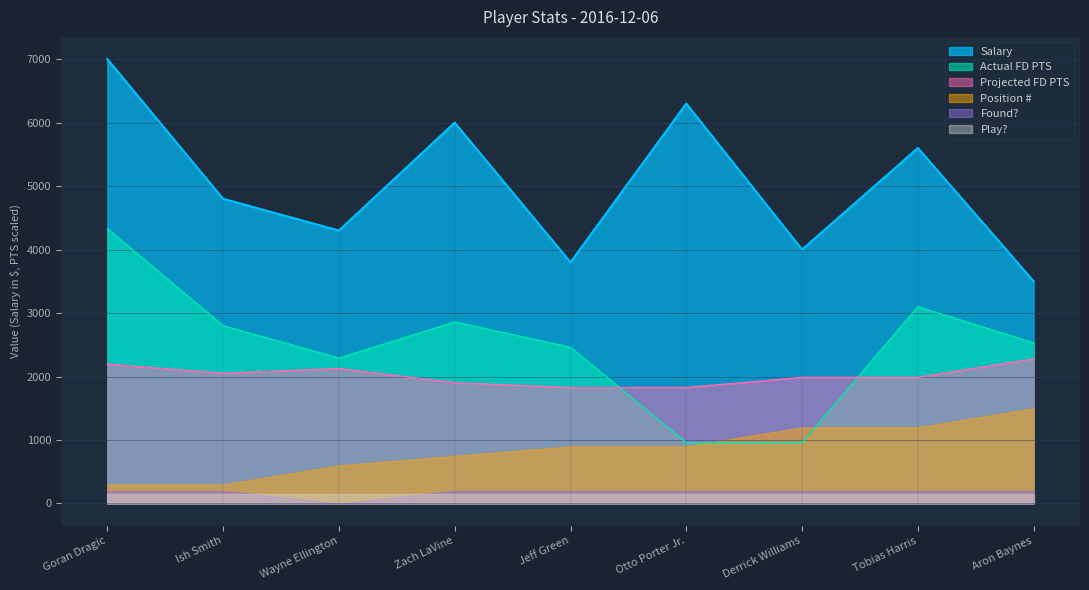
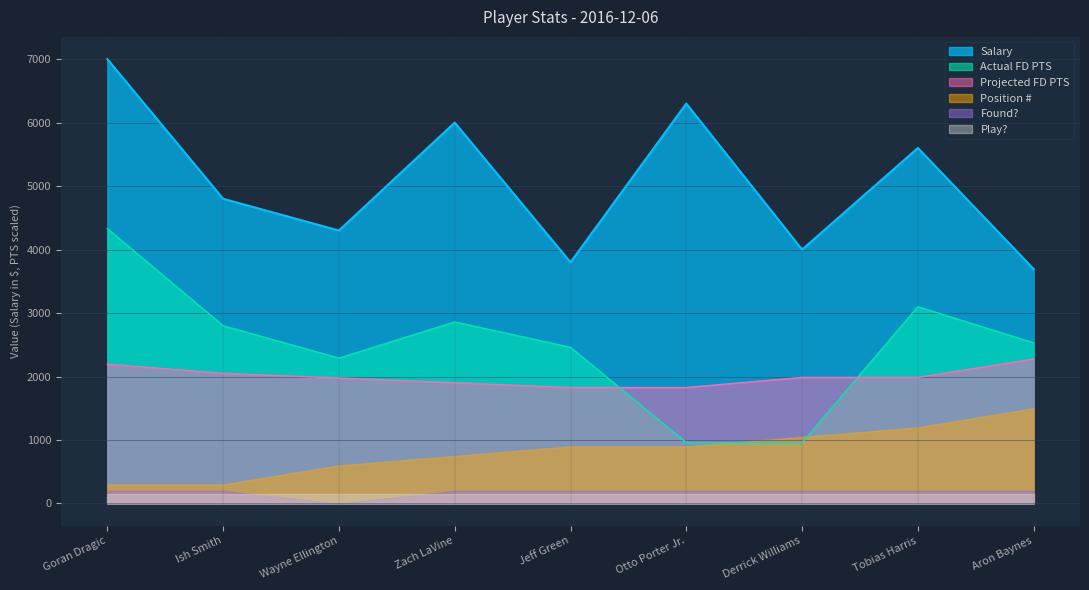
  {
    "Salary": {
      "Goran Dragic": 7000,
      "Ish Smith": 4800,
      "Wayne Ellington": 4300,
      "Zach LaVine": 6000,
      "Jeff Green": 3800,
      "Otto Porter Jr.": 6300,
      "Derrick Williams": 4000,
      "Tobias Harris": 5600,
-     "Aron Baynes": 3500
+     "Aron Baynes": 3700
    },
    "Actual FD PTS": {
      "Goran Dragic": 4300,
      "Ish Smith": 2800,
      "Wayne Ellington": 2300,
      "Zach LaVine": 2900,
      "Jeff Green": 2500,
      "Otto Porter Jr.": 1000,
      "Derrick Williams": 1000,
      "Tobias Harris": 3100,
      "Aron Baynes": 2500
    },
    "Projected FD PTS": {
      "Goran Dragic": 2200,
      "Ish Smith": 2100,
-     "Wayne Ellington": 2100,
+     "Wayne Ellington": 2000,
      "Zach LaVine": 1900,
      "Jeff Green": 1800,
      "Otto Porter Jr.": 1800,
      "Derrick Williams": 2000,
      "Tobias Harris": 2000,
      "Aron Baynes": 2300
    },
    "Position #": {
      "Goran Dragic": 300,
      "Ish Smith": 300,
      "Wayne Ellington": 600,
      "Zach LaVine": 800,
      "Jeff Green": 900,
      "Otto Porter Jr.": 900,
-     "Derrick Williams": 1200,
+     "Derrick Williams": 1100,
      "Tobias Harris": 1200,
      "Aron Baynes": 1500
    },
    "Found?": {
      "Goran Dragic": 200,
      "Ish Smith": 200,
      "Wayne Ellington": 0,
      "Zach LaVine": 200,
      "Jeff Green": 200,
      "Otto Porter Jr.": 200,
      "Derrick Williams": 200,
      "Tobias Harris": 200,
      "Aron Baynes": 200
    },
    "Play?": {
      "Goran Dragic": 200,
      "Ish Smith": 200,
      "Wayne Ellington": 200,
      "Zach LaVine": 200,
      "Jeff Green": 200,
      "Otto Porter Jr.": 200,
      "Derrick Williams": 200,
      "Tobias Harris": 200,
      "Aron Baynes": 200
    }
  }
